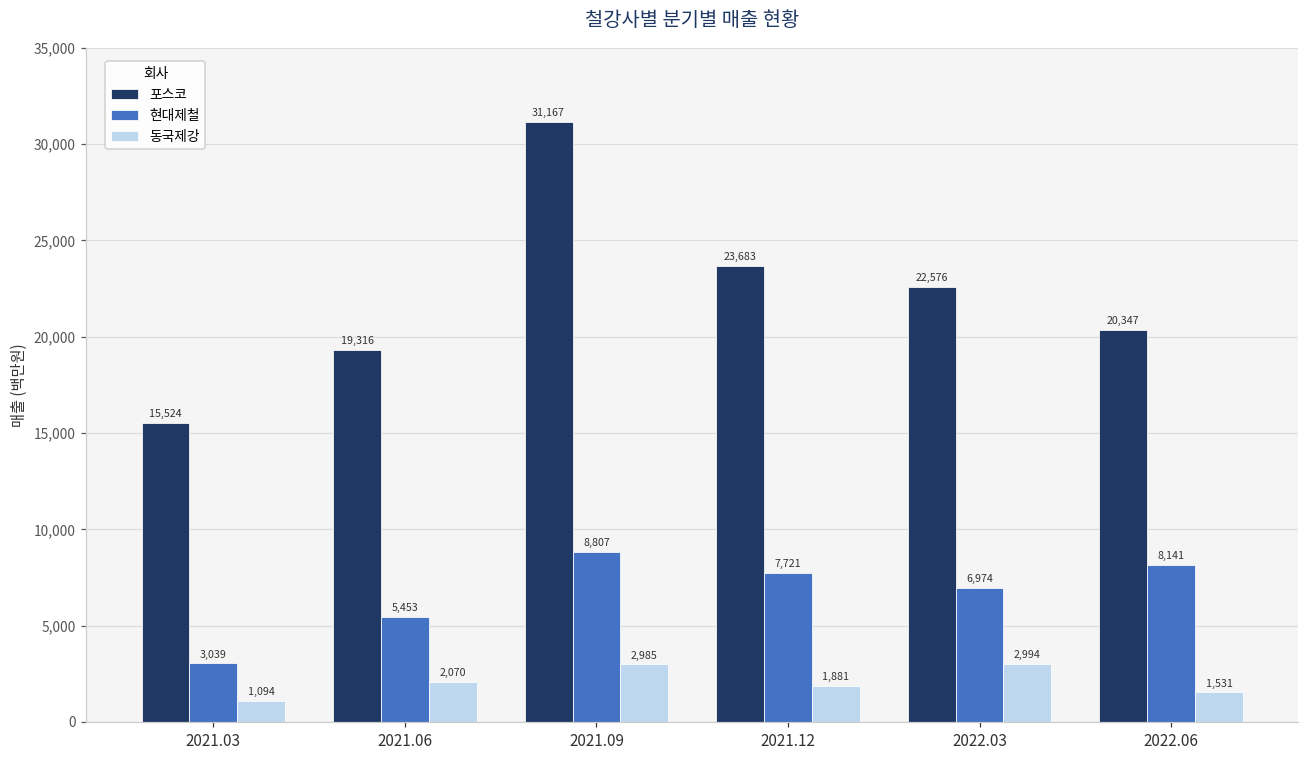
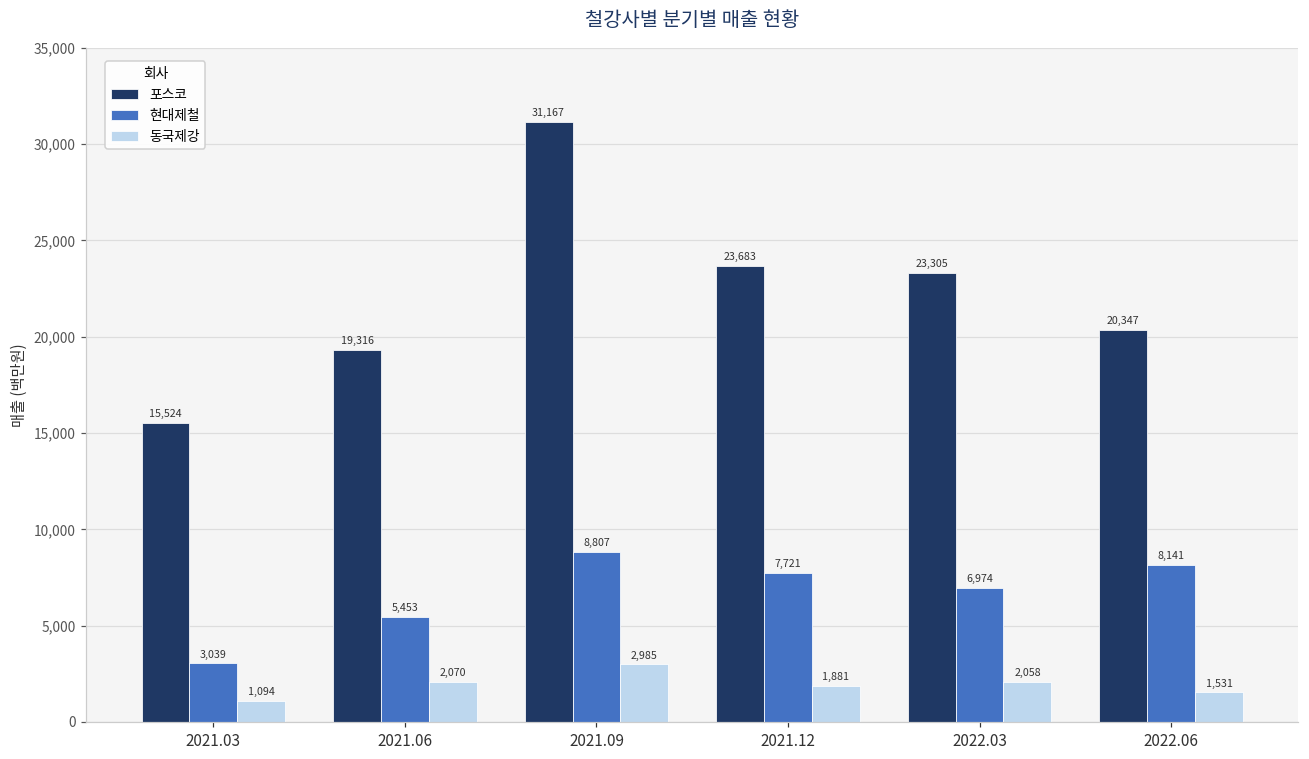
  {
    "포스코": {
      "2021.03": "15,524",
      "2021.06": "19,316",
      "2021.09": "31,167",
      "2021.12": "23,683",
-     "2022.03": "22,576",
+     "2022.03": "23,305",
      "2022.06": "20,347"
    },
    "현대제철": {
      "2021.03": "3,039",
      "2021.06": "5,453",
      "2021.09": "8,807",
      "2021.12": "7,721",
      "2022.03": "6,974",
      "2022.06": "8,141"
    },
    "동국제강": {
      "2021.03": "1,094",
      "2021.06": "2,070",
      "2021.09": "2,985",
      "2021.12": "1,881",
-     "2022.03": "2,994",
+     "2022.03": "2,058",
      "2022.06": "1,531"
    }
  }
